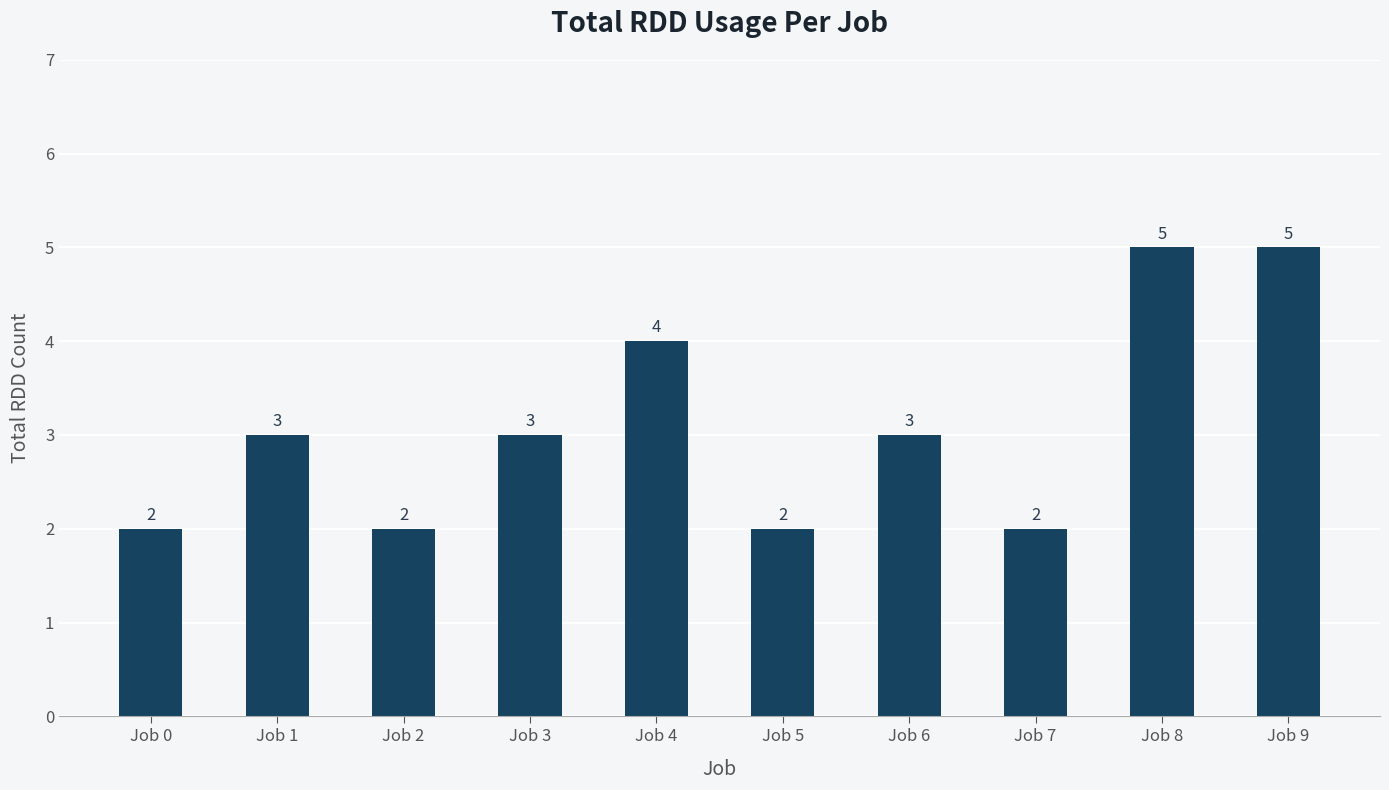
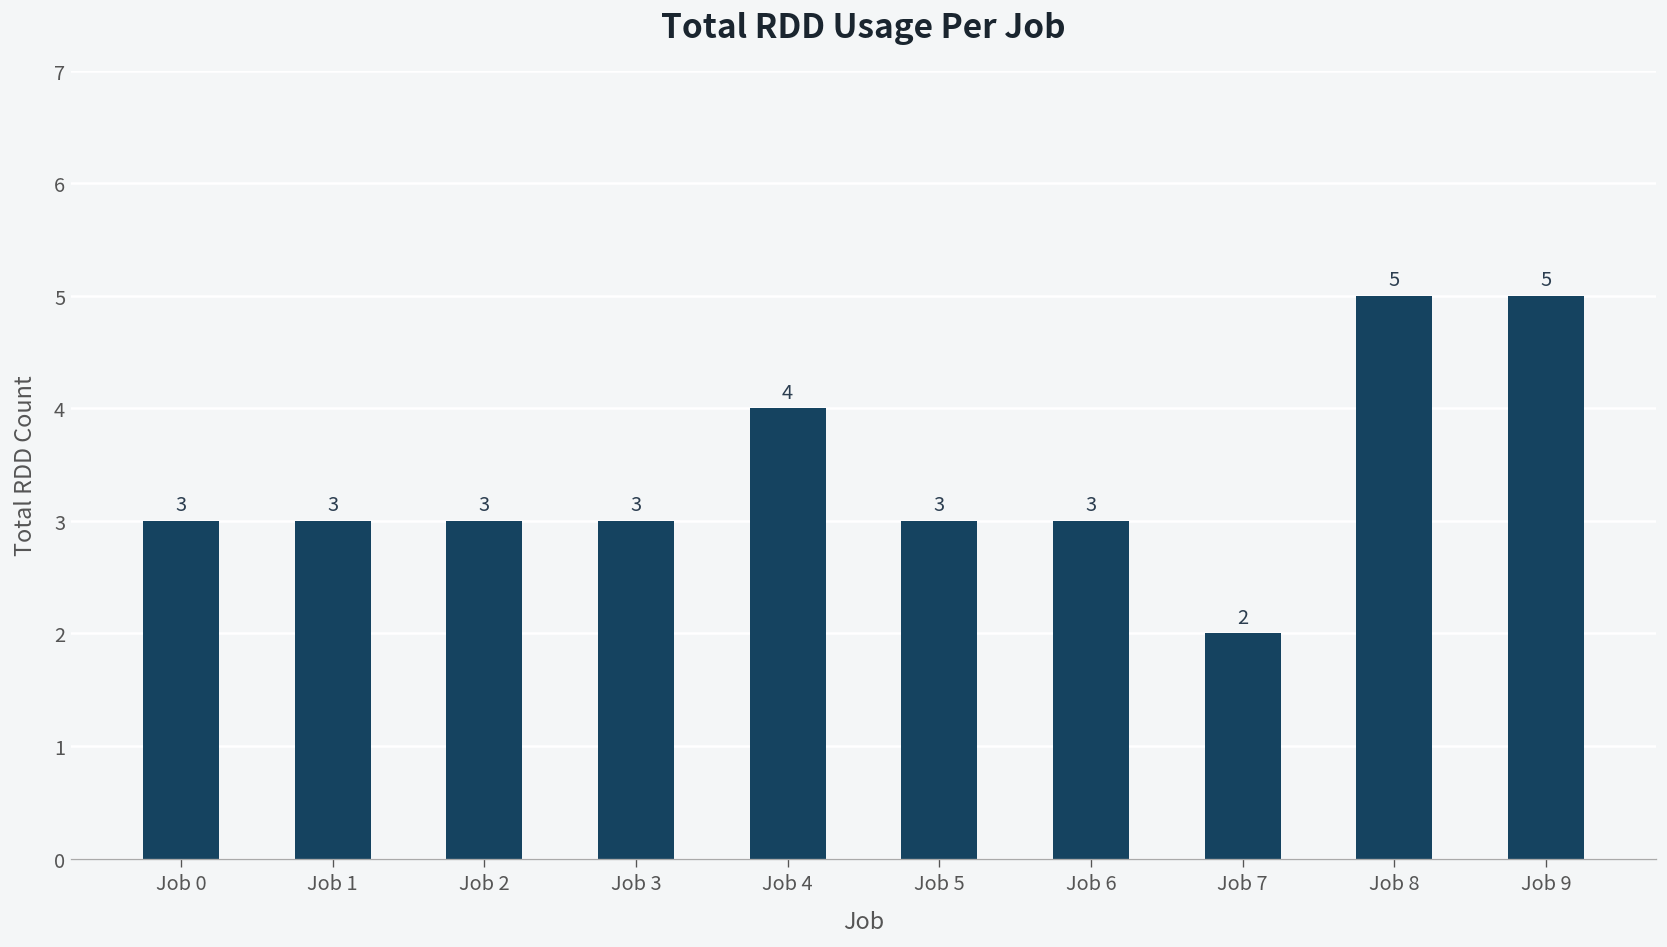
  {
-   "Job 0": 2,
+   "Job 0": 3,
    "Job 1": 3,
-   "Job 2": 2,
+   "Job 2": 3,
    "Job 3": 3,
    "Job 4": 4,
-   "Job 5": 2,
+   "Job 5": 3,
    "Job 6": 3,
    "Job 7": 2,
    "Job 8": 5,
    "Job 9": 5
  }
